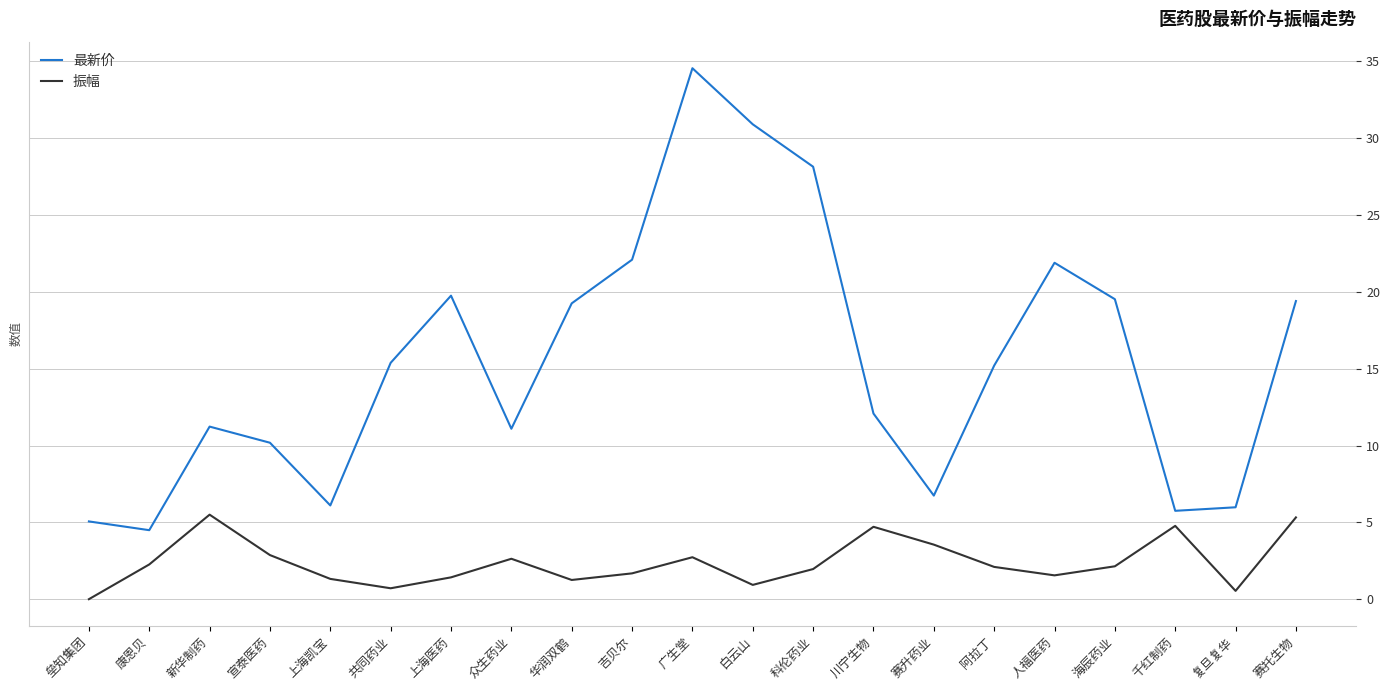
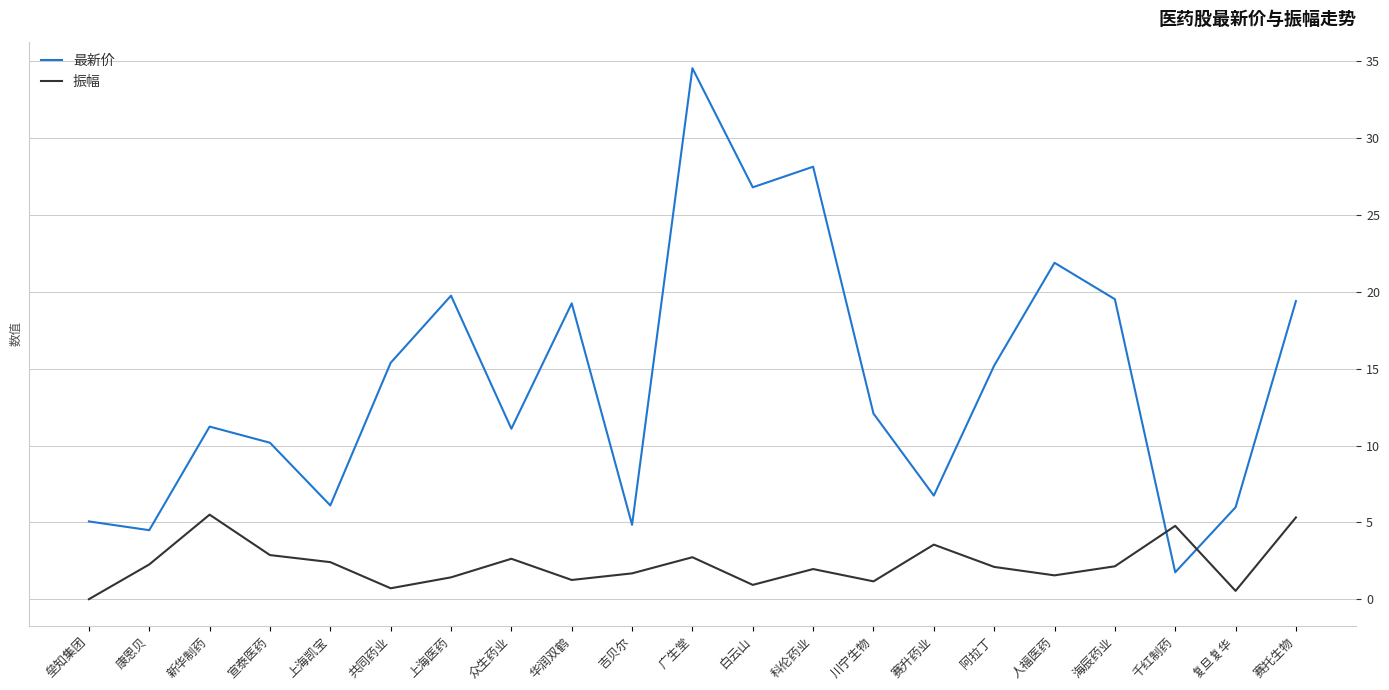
  {
    "最新价": {
      "垒知集团": 5.1,
      "康恩贝": 4.5,
      "新华制药": 11.2,
      "宣泰医药": 10.2,
      "上海凯宝": 6.1,
      "共同药业": 15.4,
      "上海医药": 19.8,
      "众生药业": 11.1,
      "华润双鹤": 19.3,
-     "吉贝尔": 22.1,
+     "吉贝尔": 4.8,
      "广生堂": 34.6,
-     "白云山": 30.9,
+     "白云山": 26.8,
      "科伦药业": 28.1,
      "川宁生物": 12.1,
      "赛升药业": 6.7,
      "阿拉丁": 15.2,
      "人福医药": 21.9,
      "海辰药业": 19.5,
-     "千红制药": 5.8,
+     "千红制药": 1.8,
      "复旦复华": 6.0,
      "赛托生物": 19.4
    },
    "振幅": {
      "垒知集团": 0.0,
      "康恩贝": 2.3,
      "新华制药": 5.5,
      "宣泰医药": 2.9,
-     "上海凯宝": 1.3,
+     "上海凯宝": 2.4,
      "共同药业": 0.7,
      "上海医药": 1.4,
      "众生药业": 2.6,
      "华润双鹤": 1.3,
      "吉贝尔": 1.7,
      "广生堂": 2.7,
      "白云山": 0.9,
      "科伦药业": 2.0,
-     "川宁生物": 4.7,
+     "川宁生物": 1.2,
      "赛升药业": 3.6,
      "阿拉丁": 2.1,
      "人福医药": 1.6,
      "海辰药业": 2.1,
      "千红制药": 4.8,
      "复旦复华": 0.5,
      "赛托生物": 5.3
    }
  }
